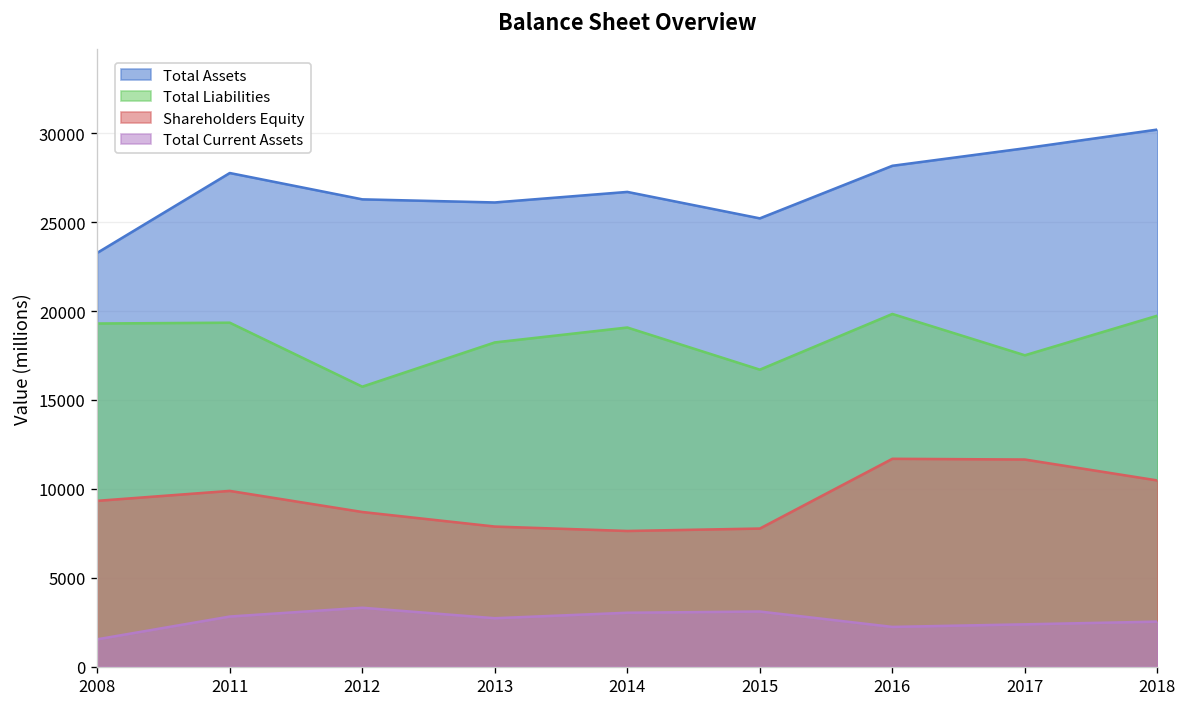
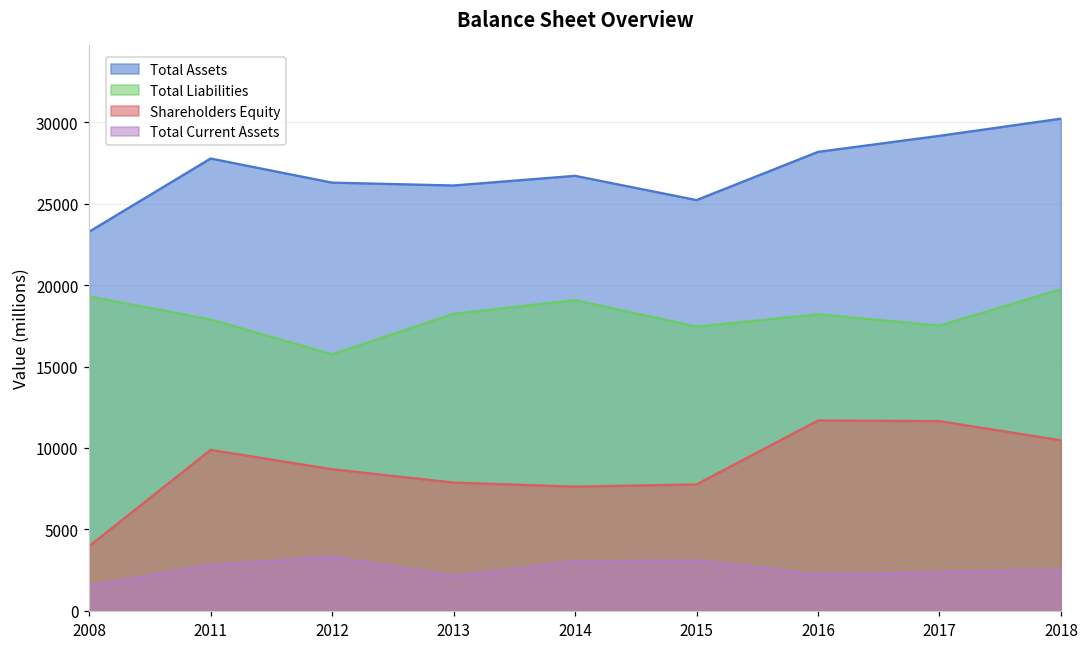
  {
    "Total Assets": {
      "2008": 23300,
      "2011": 27800,
      "2012": 26300,
      "2013": 26100,
      "2014": 26700,
      "2015": 25200,
      "2016": 28200,
      "2017": 29200,
      "2018": 30200
    },
    "Total Liabilities": {
      "2008": 19300,
-     "2011": 19300,
+     "2011": 17900,
      "2012": 15700,
      "2013": 18200,
      "2014": 19100,
-     "2015": 16700,
-     "2016": 19800,
+     "2015": 17500,
+     "2016": 18200,
      "2017": 17500,
      "2018": 19700
    },
    "Shareholders Equity": {
-     "2008": 9300,
+     "2008": 4000,
      "2011": 9900,
      "2012": 8700,
      "2013": 7900,
      "2014": 7600,
      "2015": 7800,
      "2016": 11700,
      "2017": 11600,
      "2018": 10500
    },
    "Total Current Assets": {
      "2008": 1500,
      "2011": 2800,
      "2012": 3300,
-     "2013": 2700,
+     "2013": 2100,
      "2014": 3000,
      "2015": 3100,
      "2016": 2200,
      "2017": 2400,
      "2018": 2500
    }
  }
